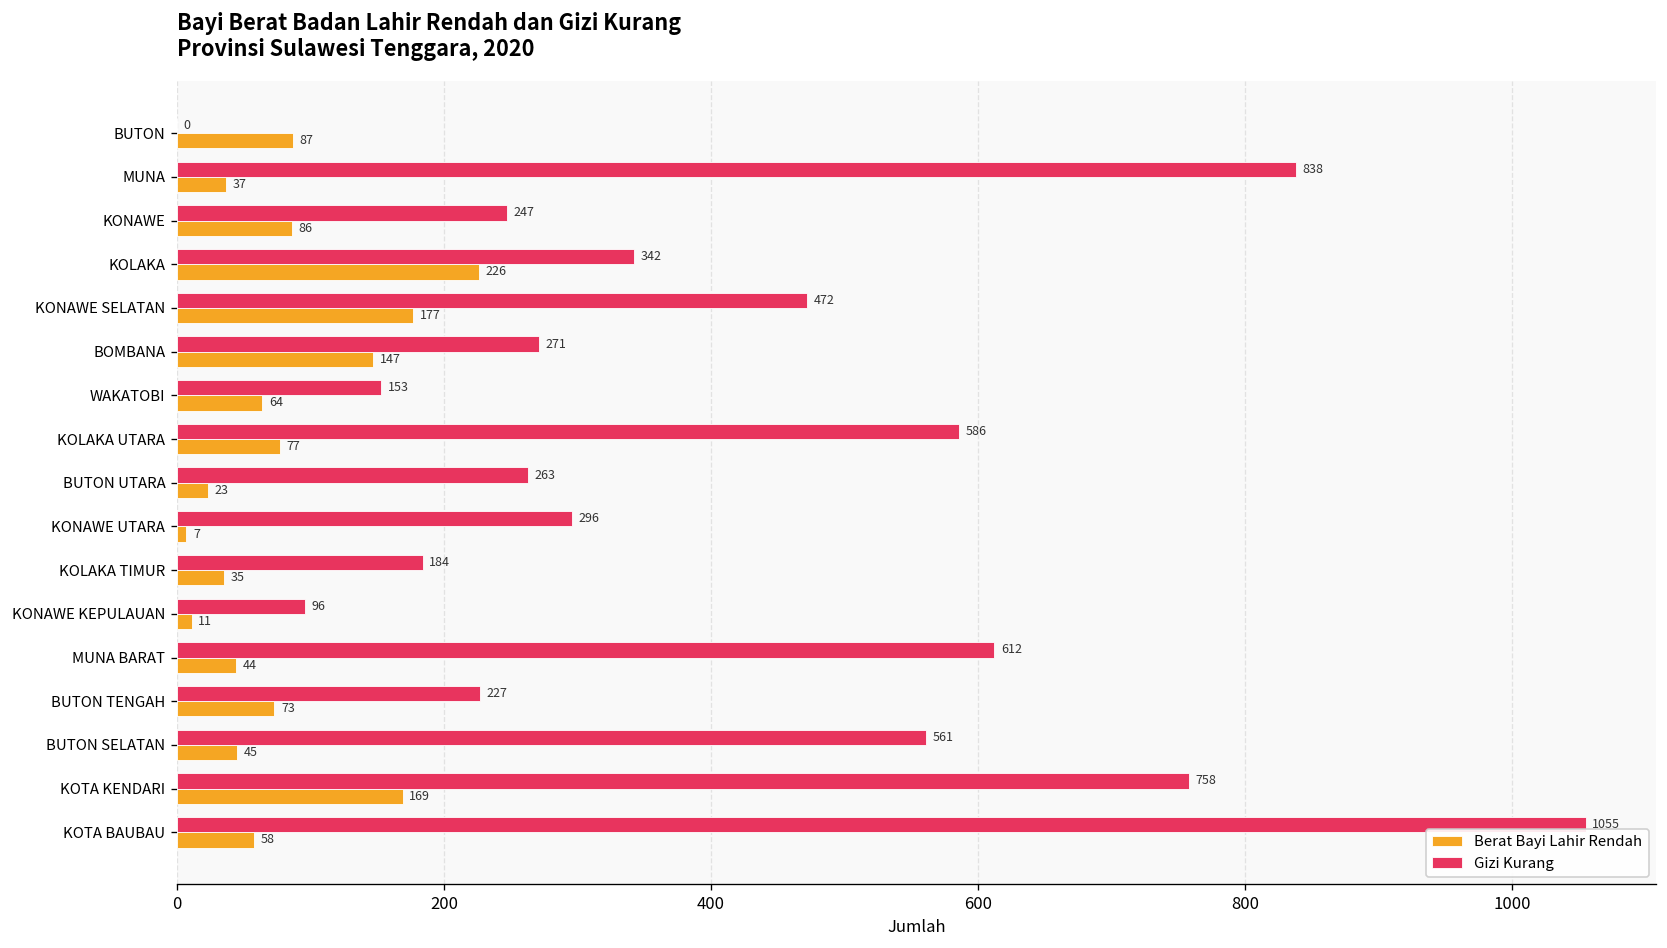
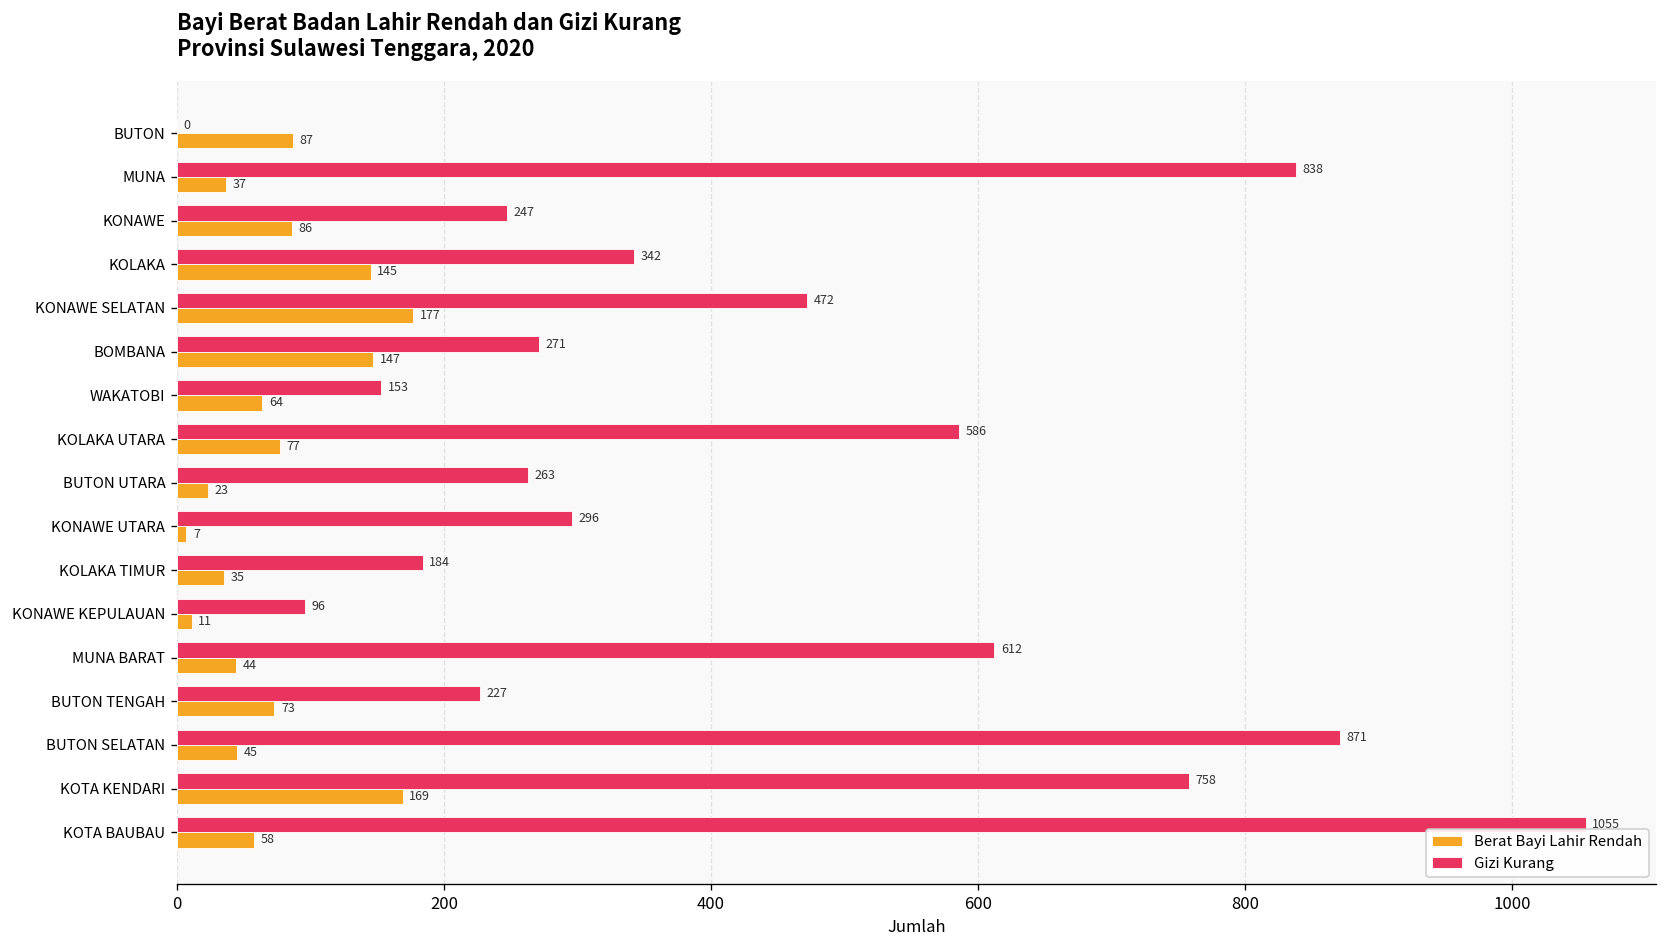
  {
    "Berat Bayi Lahir Rendah": {
      "BUTON": 87,
      "MUNA": 37,
      "KONAWE": 86,
-     "KOLAKA": 226,
+     "KOLAKA": 145,
      "KONAWE SELATAN": 177,
      "BOMBANA": 147,
      "WAKATOBI": 64,
      "KOLAKA UTARA": 77,
      "BUTON UTARA": 23,
      "KONAWE UTARA": 7,
      "KOLAKA TIMUR": 35,
      "KONAWE KEPULAUAN": 11,
      "MUNA BARAT": 44,
      "BUTON TENGAH": 73,
      "BUTON SELATAN": 45,
      "KOTA KENDARI": 169,
      "KOTA BAUBAU": 58
    },
    "Gizi Kurang": {
      "BUTON": 0,
      "MUNA": 838,
      "KONAWE": 247,
      "KOLAKA": 342,
      "KONAWE SELATAN": 472,
      "BOMBANA": 271,
      "WAKATOBI": 153,
      "KOLAKA UTARA": 586,
      "BUTON UTARA": 263,
      "KONAWE UTARA": 296,
      "KOLAKA TIMUR": 184,
      "KONAWE KEPULAUAN": 96,
      "MUNA BARAT": 612,
      "BUTON TENGAH": 227,
-     "BUTON SELATAN": 561,
+     "BUTON SELATAN": 871,
      "KOTA KENDARI": 758
    }
  }
